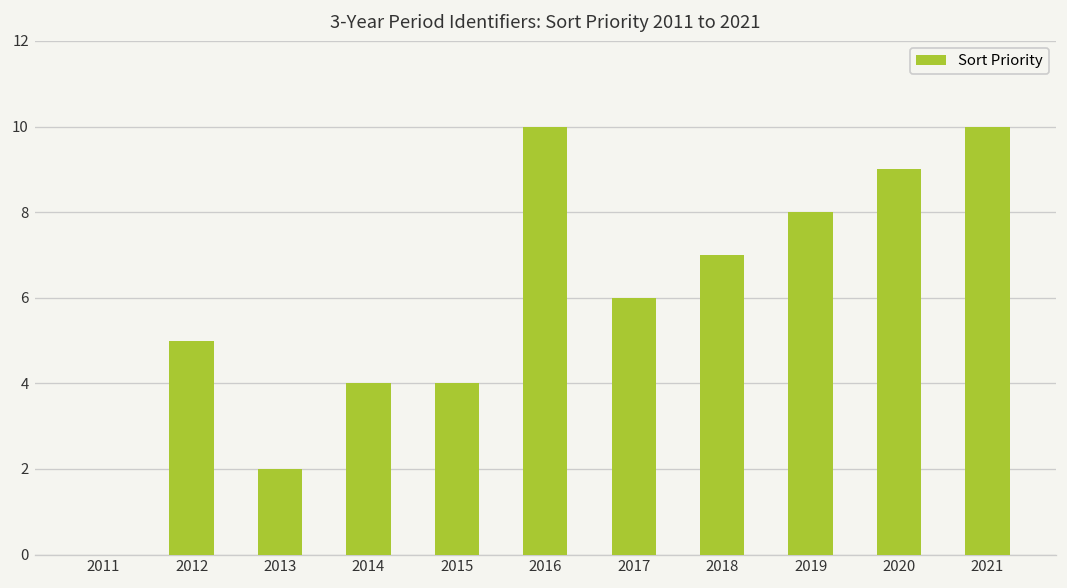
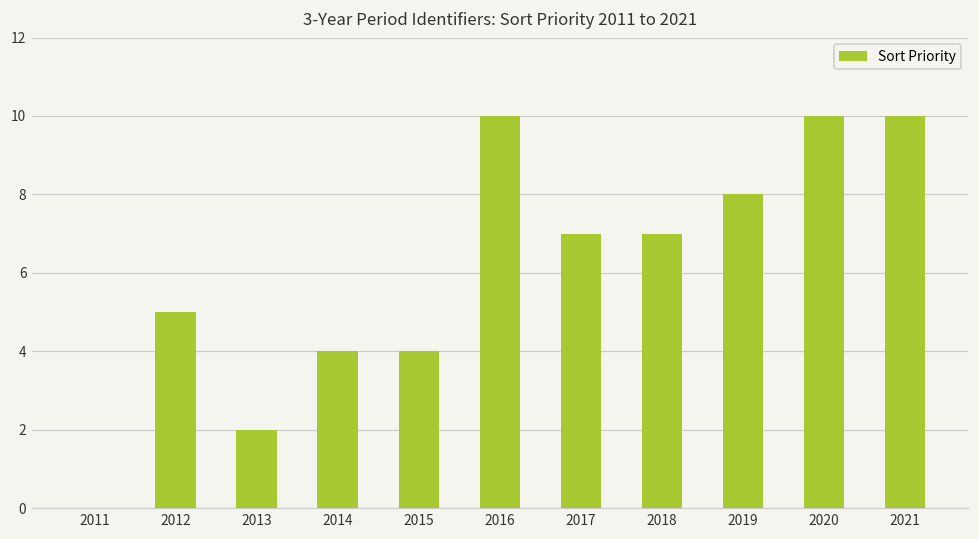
  {
    "2011": 0,
    "2012": 5,
    "2013": 2,
    "2014": 4,
    "2015": 4,
    "2016": 10,
-   "2017": 6,
+   "2017": 7,
    "2018": 7,
    "2019": 8,
-   "2020": 9,
+   "2020": 10,
    "2021": 10
  }
